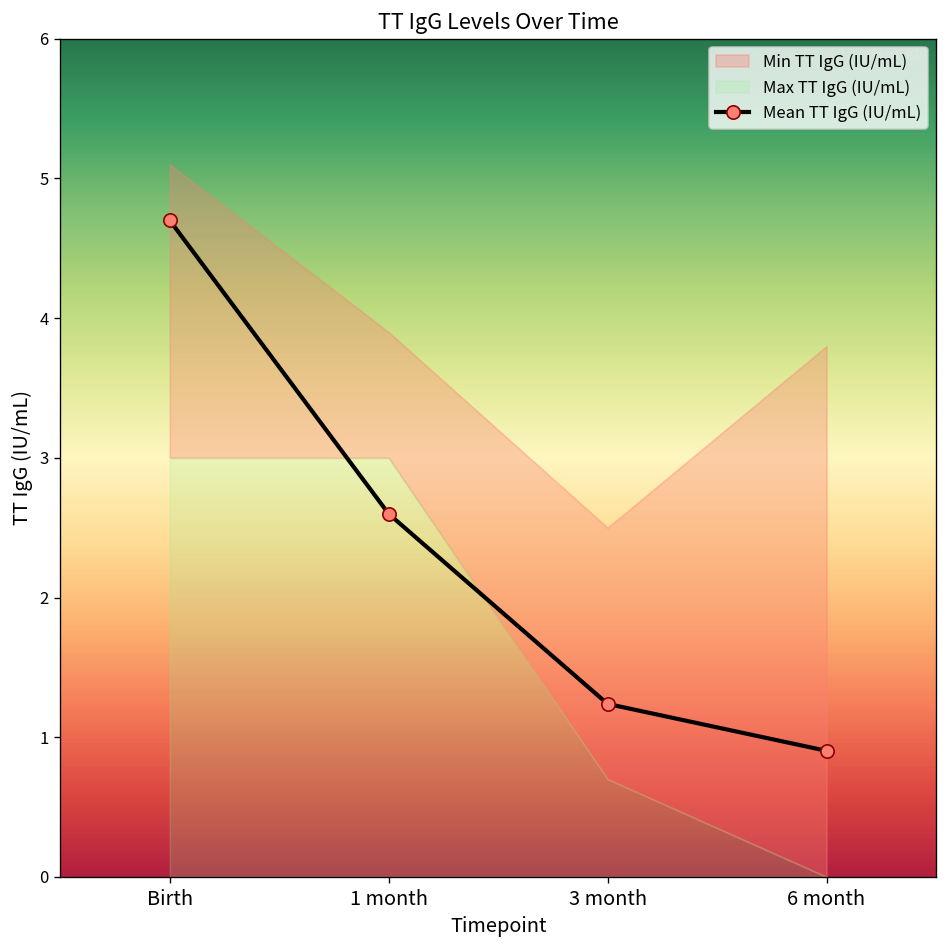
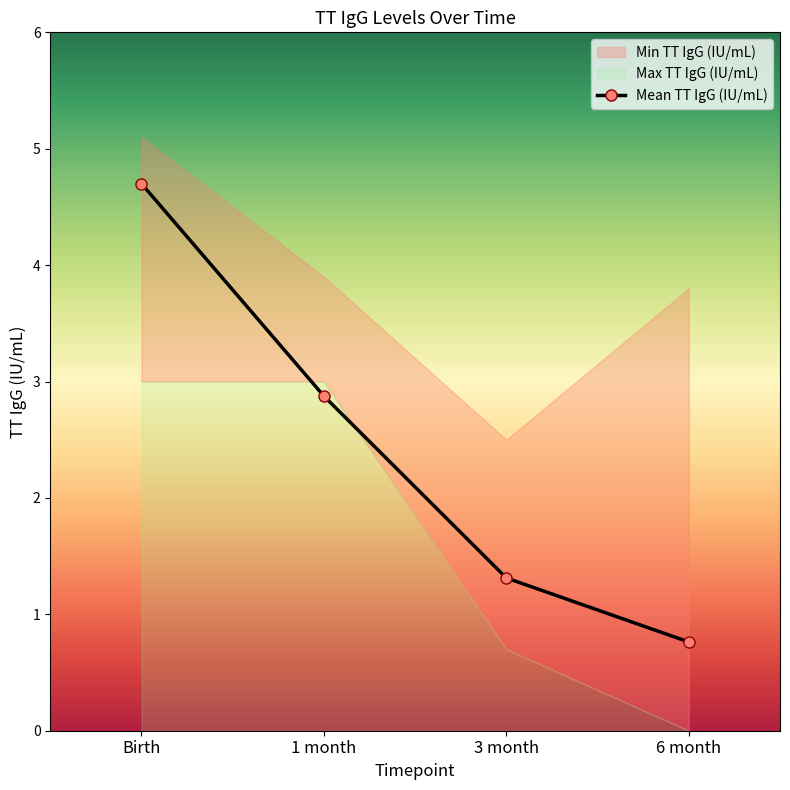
  {
    "Mean TT IgG (IU/mL)": {
      "Birth": 4.70,
-     "1 month": 2.60,
-     "3 month": 1.24,
-     "6 month": 0.90
+     "1 month": 2.88,
+     "3 month": 1.31,
+     "6 month": 0.76
    },
    "Max TT IgG (IU/mL)": {
      "Birth": 3.00,
      "1 month": 3.00,
      "3 month": 0.70,
      "6 month": 0.00
    }
  }
